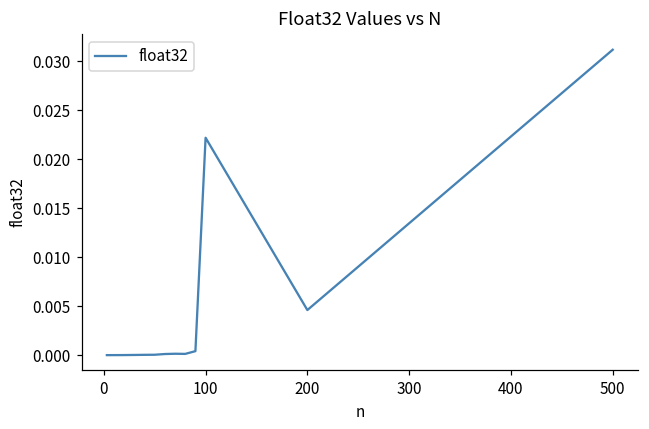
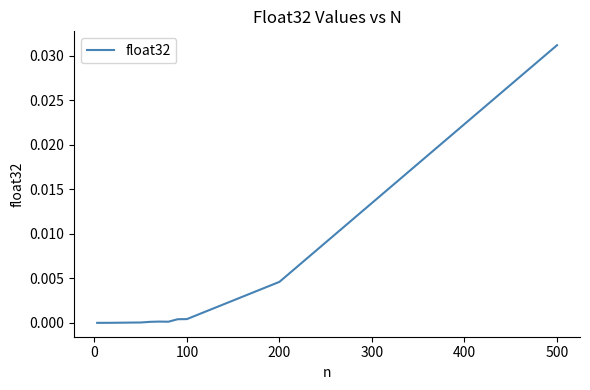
  {
-   "100": 0.022,
+   "100": 0.000,
    "200": 0.005,
    "500": 0.031
  }
